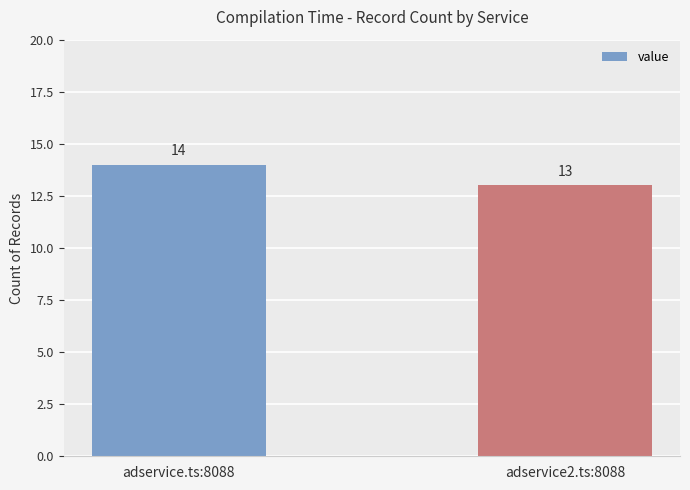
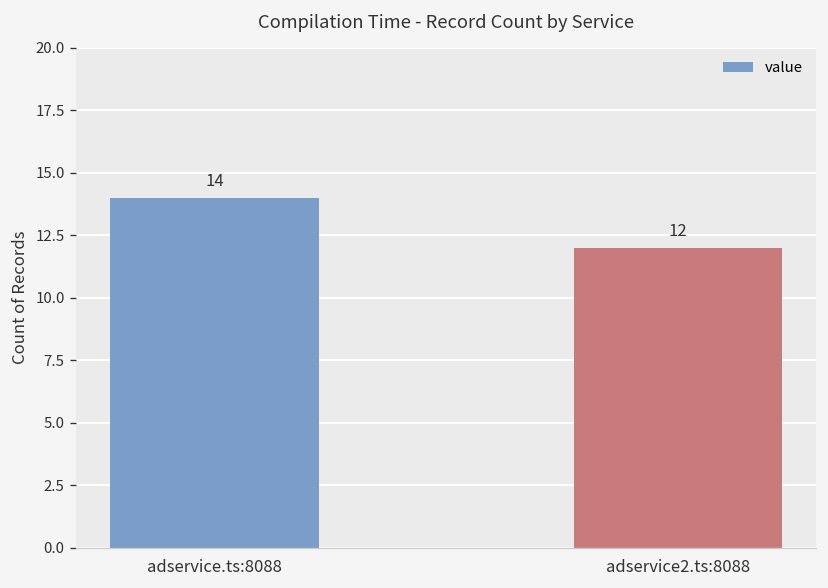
  {
    "adservice.ts:8088": 14,
-   "adservice2.ts:8088": 13
+   "adservice2.ts:8088": 12
  }
